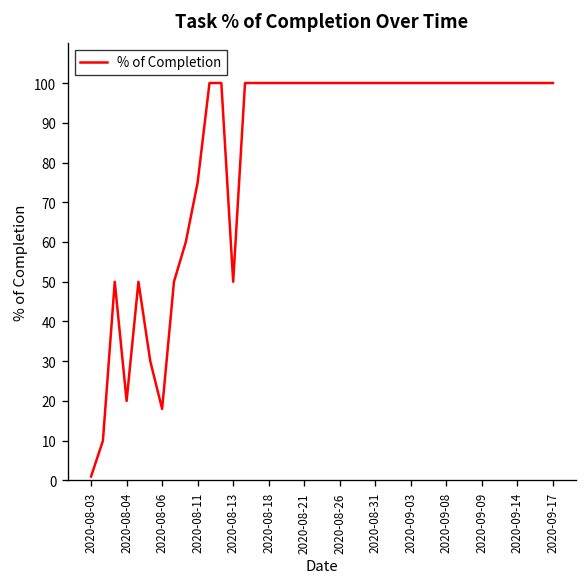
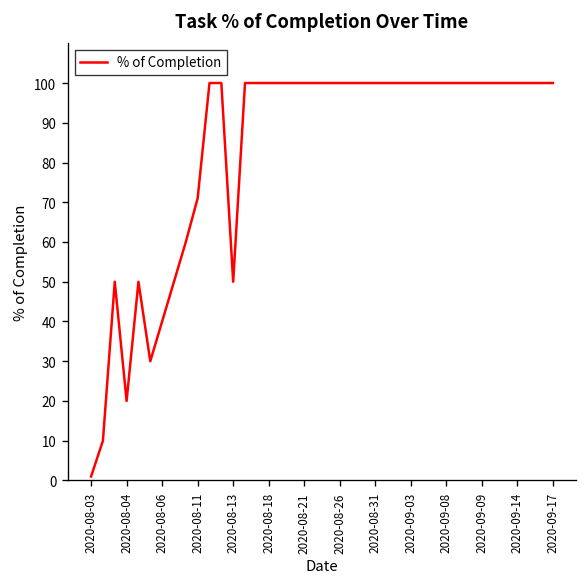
  {
-   "2020-08-06": 18,
-   "2020-08-11": 75,
+   "2020-08-06": 40,
+   "2020-08-11": 71,
    "2020-08-18": 100,
    "2020-08-21": 100,
    "2020-08-26": 100,
    "2020-08-31": 100,
    "2020-09-03": 100,
    "2020-09-09": 100,
    "2020-09-17": 100
  }
